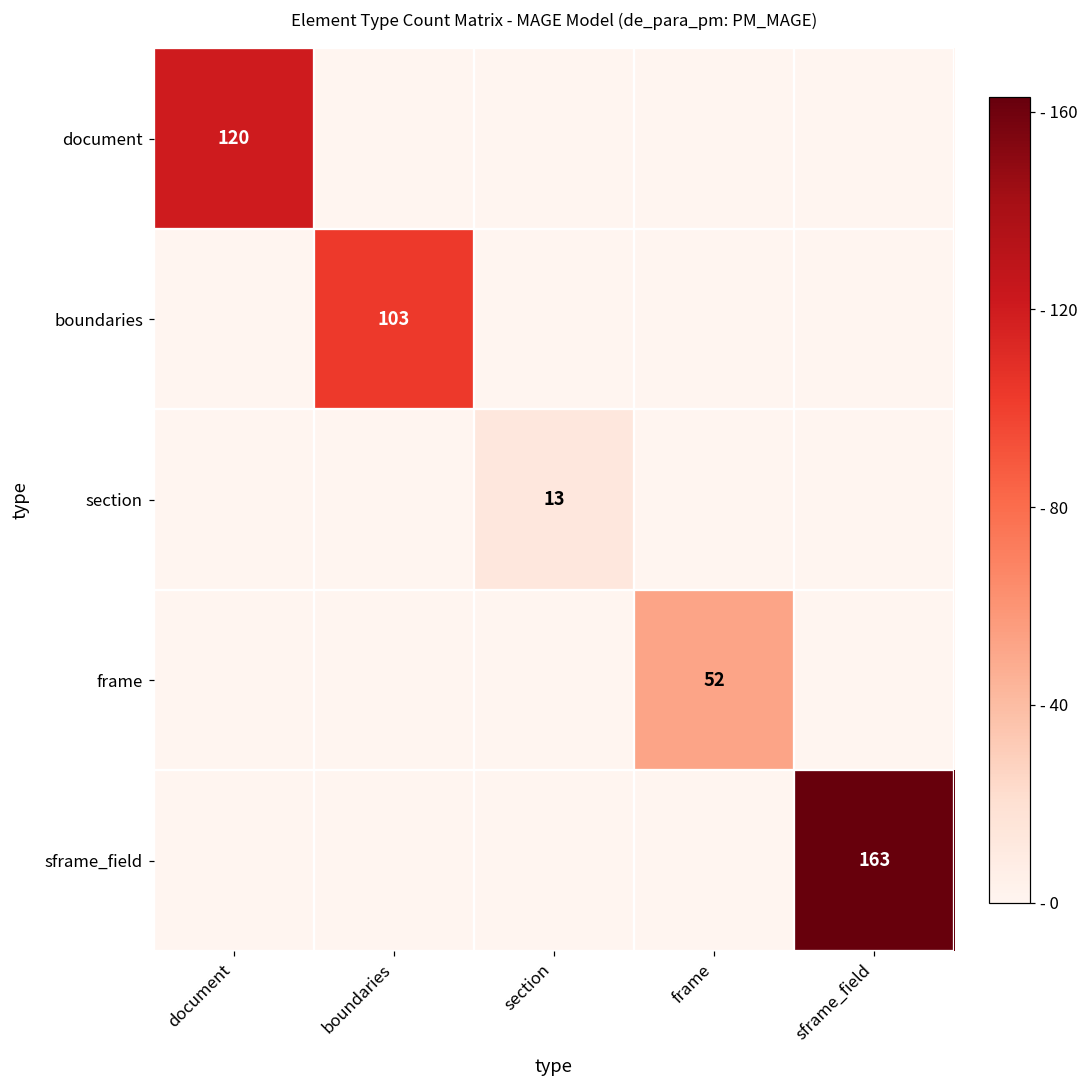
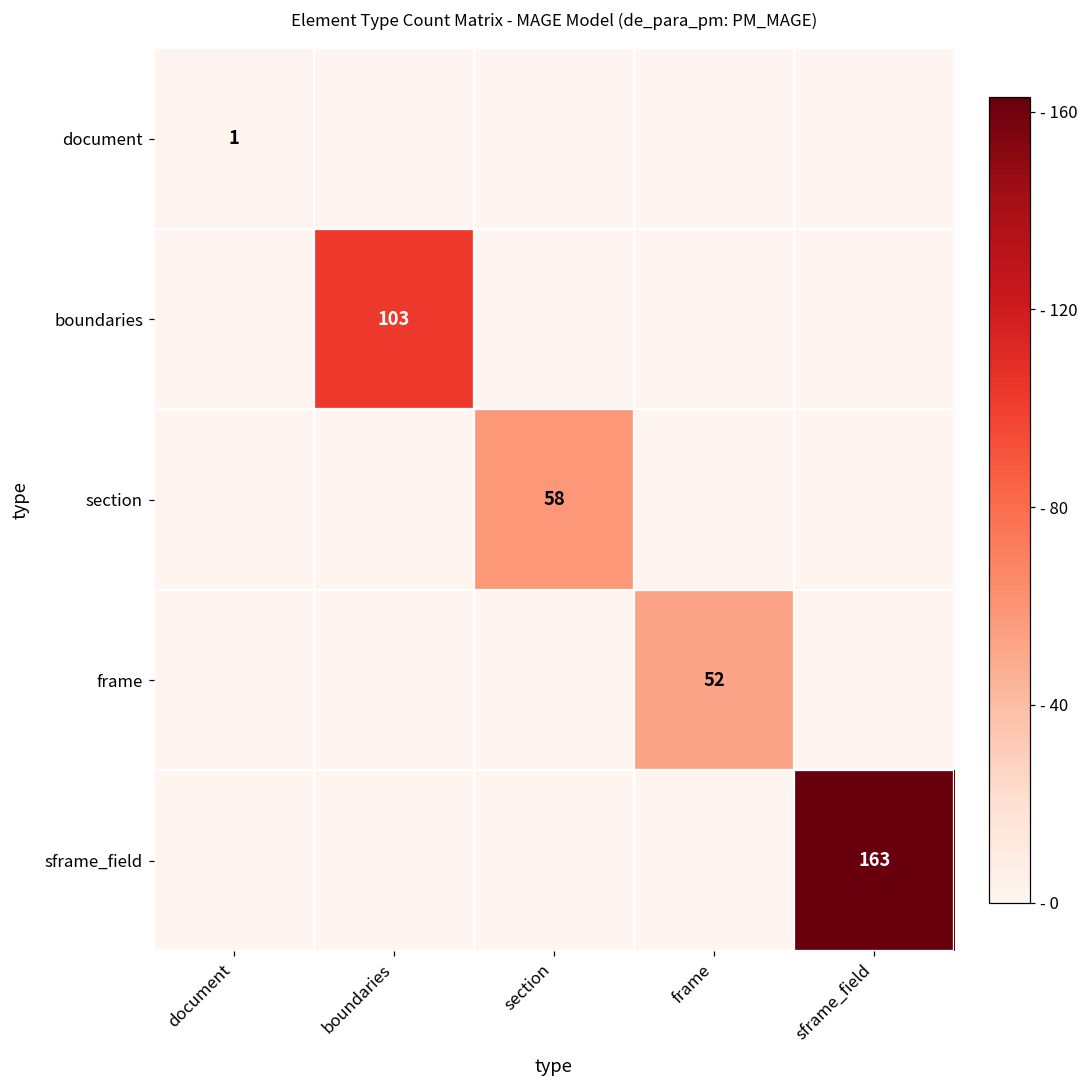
  {
    "document": {
-     "document": 120
+     "document": 1
    },
    "boundaries": {
      "boundaries": 103
    },
    "section": {
-     "section": 13
+     "section": 58
    },
    "frame": {
      "frame": 52
    },
    "sframe_field": {
      "sframe_field": 163
    }
  }
